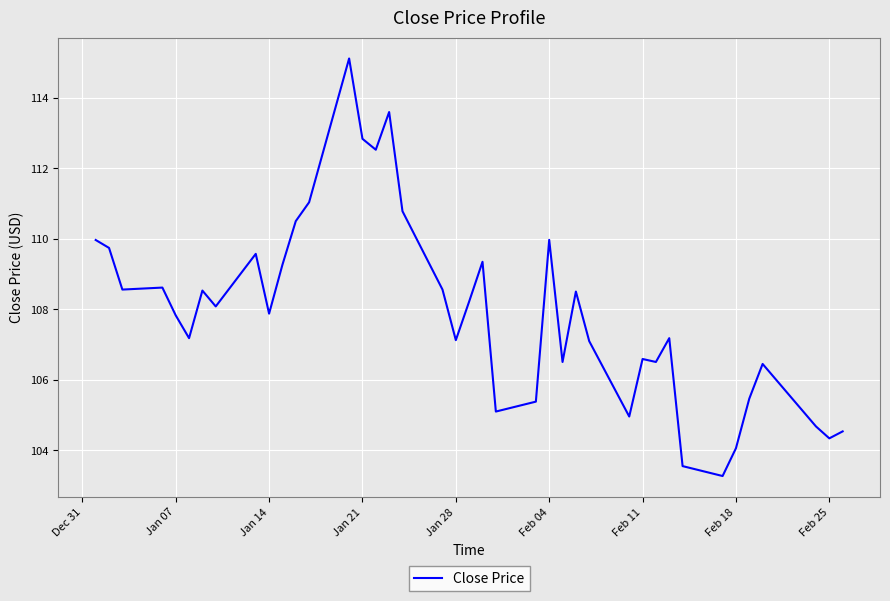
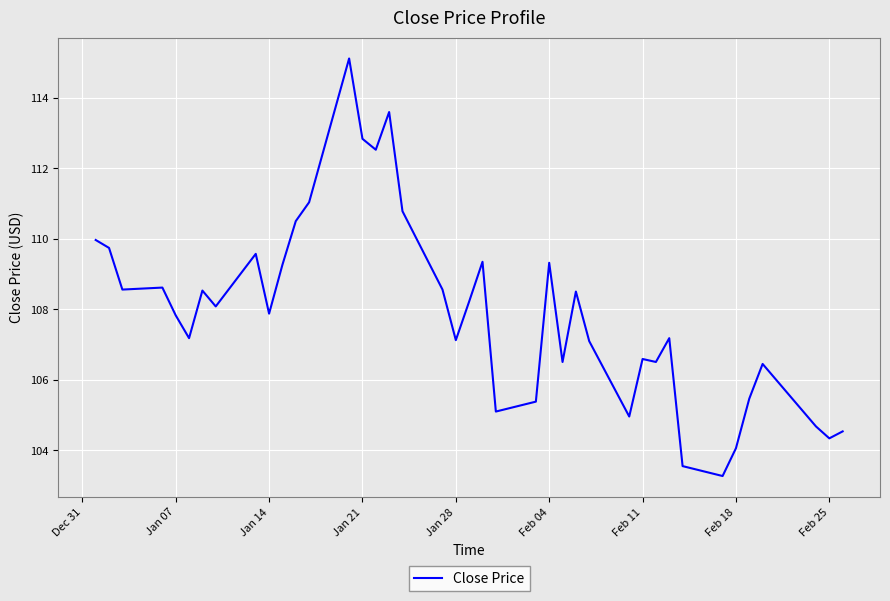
  {
    "Jan 07": 107.8,
    "Jan 14": 107.9,
    "Jan 21": 112.8,
    "Jan 28": 107.1,
-   "Feb 04": 110.0,
+   "Feb 04": 109.3,
    "Feb 11": 106.6,
    "Feb 18": 104.1,
    "Feb 25": 104.3
  }
